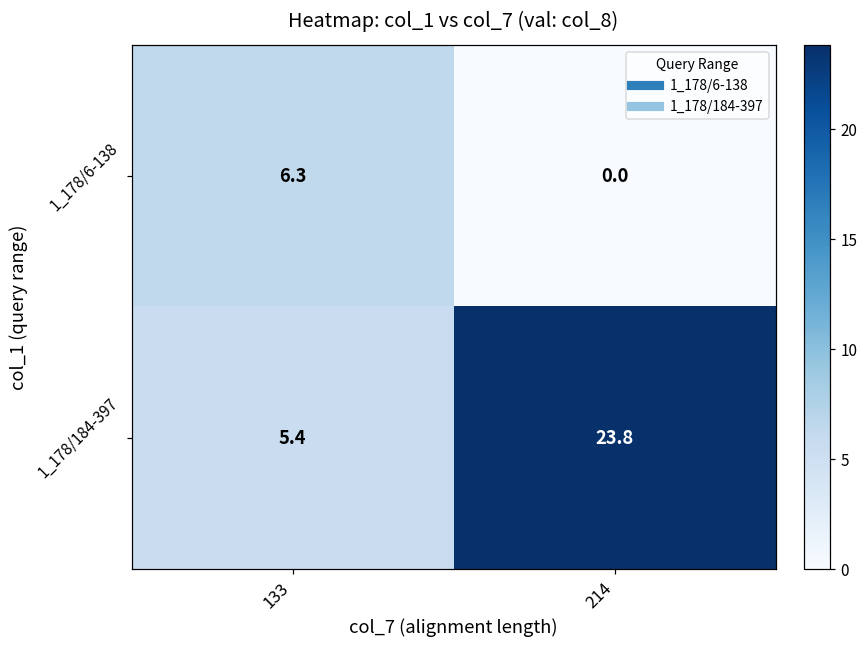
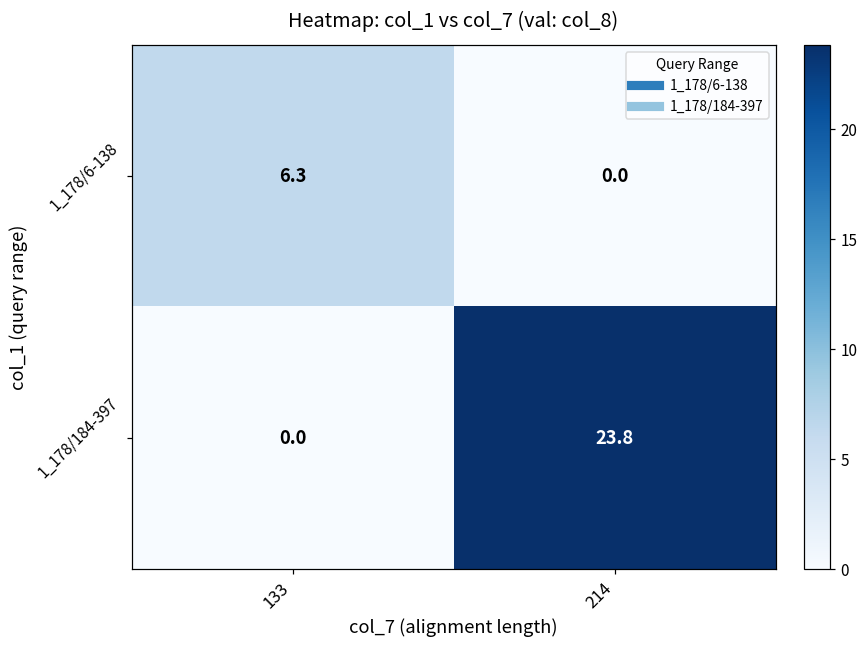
  {
    "1_178/6-138": {
      "133": 6.3,
      "214": 0.0
    },
    "1_178/184-397": {
-     "133": 5.4,
+     "133": 0.0,
      "214": 23.8
    }
  }
